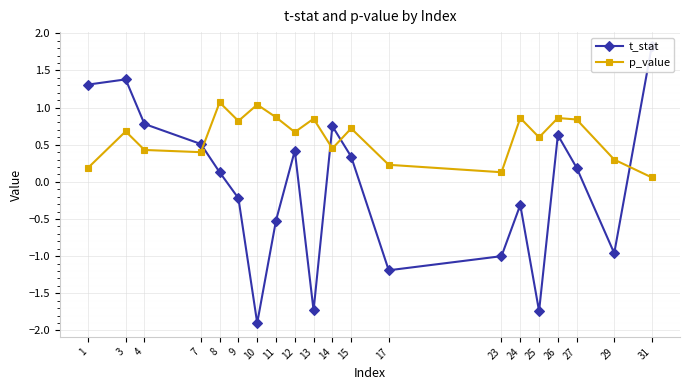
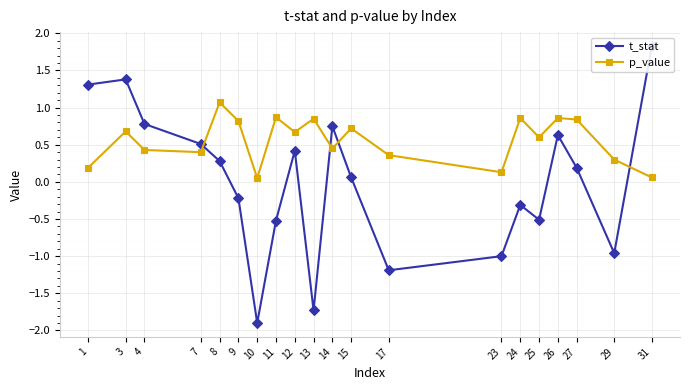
  {
    "t_stat": {
      "1": 1.3,
      "3": 1.4,
      "4": 0.8,
      "7": 0.5,
-     "8": 0.1,
+     "8": 0.3,
      "9": -0.2,
      "10": -1.9,
      "11": -0.5,
      "12": 0.4,
      "13": -1.7,
      "14": 0.8,
-     "15": 0.3,
+     "15": 0.1,
      "17": -1.2,
      "23": -1.0,
      "24": -0.3,
-     "25": -1.7,
+     "25": -0.5,
      "26": 0.6,
      "27": 0.2,
      "29": -1.0
    },
    "p_value": {
      "1": 0.2,
      "3": 0.7,
      "4": 0.4,
      "7": 0.4,
      "8": 1.1,
      "9": 0.8,
-     "10": 1.0,
+     "10": 0.1,
      "11": 0.9,
      "12": 0.7,
      "13": 0.9,
      "14": 0.5,
      "15": 0.7,
-     "17": 0.2,
+     "17": 0.4,
      "23": 0.1,
      "24": 0.9,
      "25": 0.6,
      "26": 0.9,
      "27": 0.8,
      "29": 0.3,
      "31": 0.1
    }
  }
